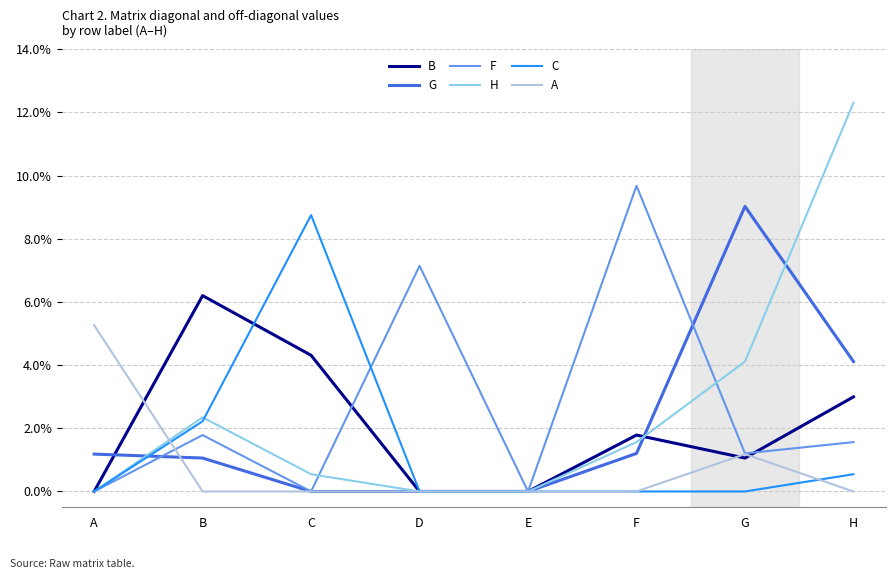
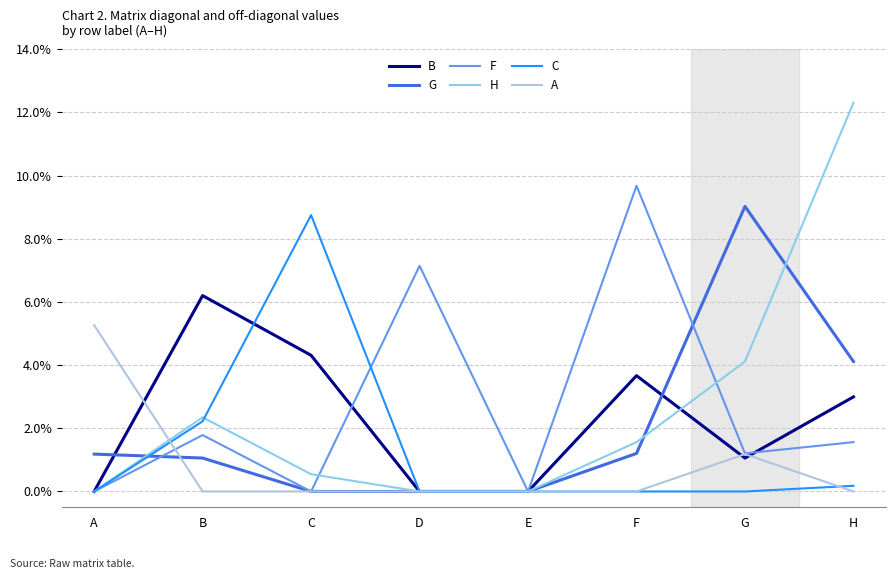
  {
    "B": {
      "B": "6.2%",
      "C": "4.3%",
-     "F": "1.8%",
+     "F": "3.7%",
      "G": "1.1%",
      "H": "3.0%"
    },
    "C": {
      "B": "2.2%",
      "C": "8.7%",
      "G": "0.0%",
-     "H": "0.5%"
+     "H": "0.2%"
    }
  }
